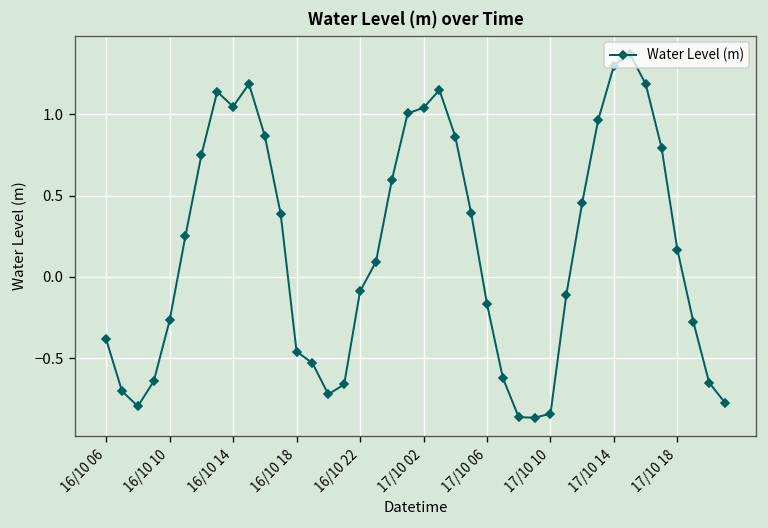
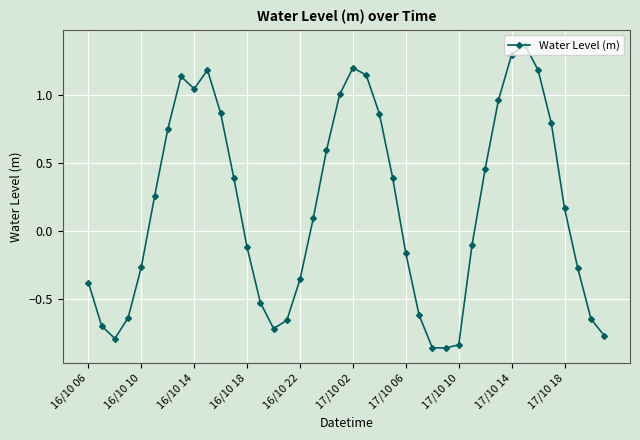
  {
    "16/10 06": -0.38,
    "16/10 10": -0.27,
    "16/10 14": 1.05,
-   "16/10 18": -0.46,
-   "16/10 22": -0.09,
-   "17/10 02": 1.04,
+   "16/10 18": -0.12,
+   "16/10 22": -0.36,
+   "17/10 02": 1.20,
    "17/10 06": -0.17,
    "17/10 10": -0.84,
    "17/10 18": 0.17
  }
